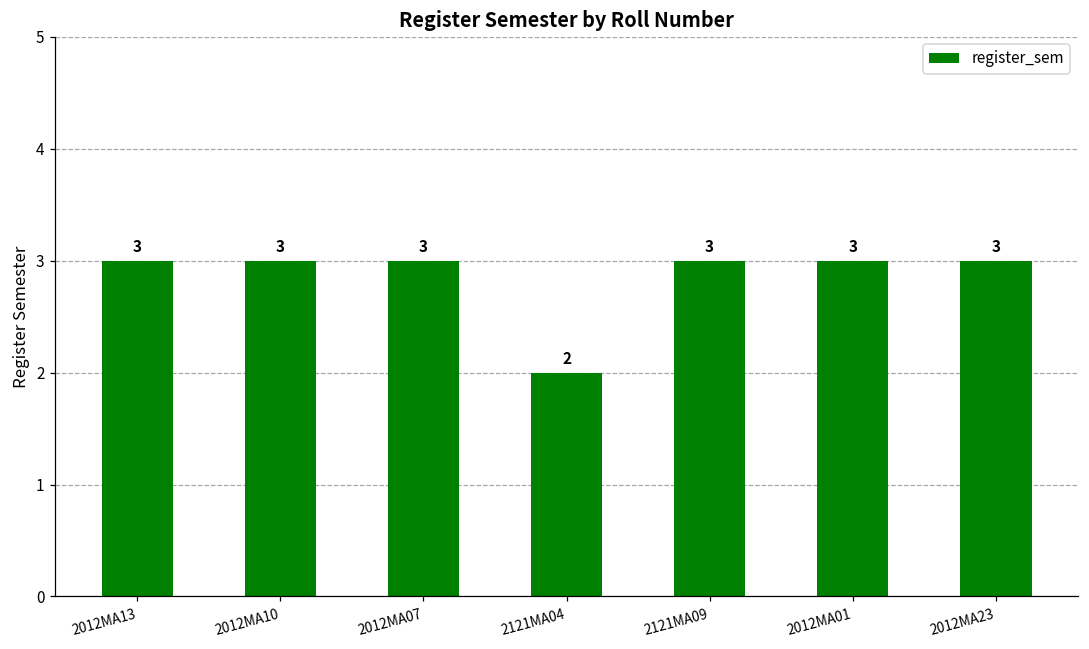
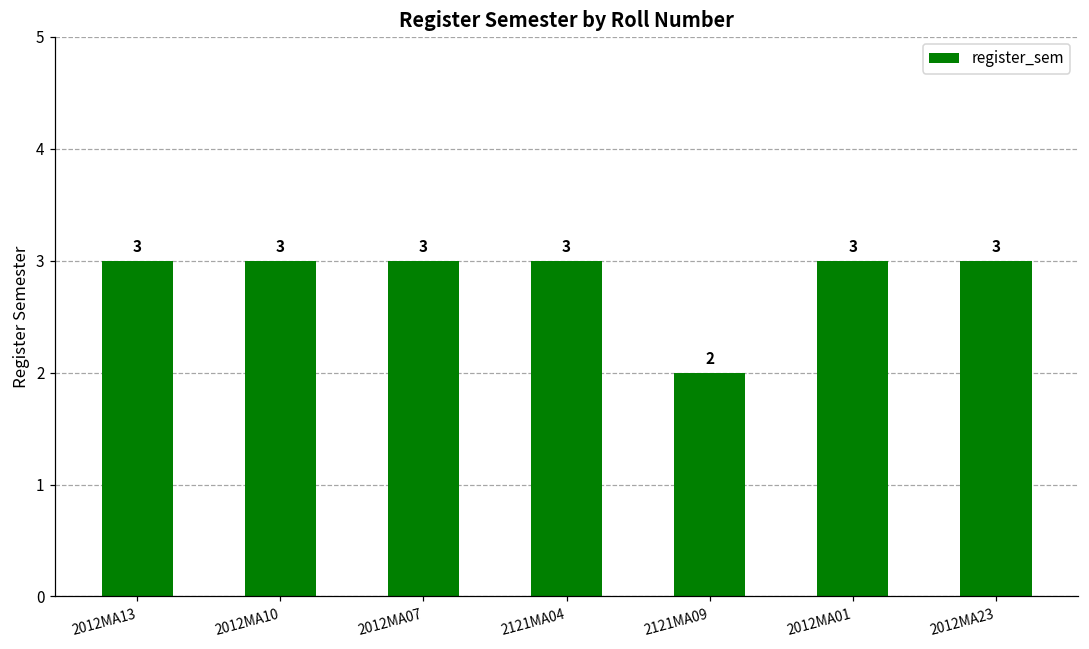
  {
    "2012MA13": 3,
    "2012MA10": 3,
    "2012MA07": 3,
-   "2121MA04": 2,
-   "2121MA09": 3,
+   "2121MA04": 3,
+   "2121MA09": 2,
    "2012MA01": 3,
    "2012MA23": 3
  }
